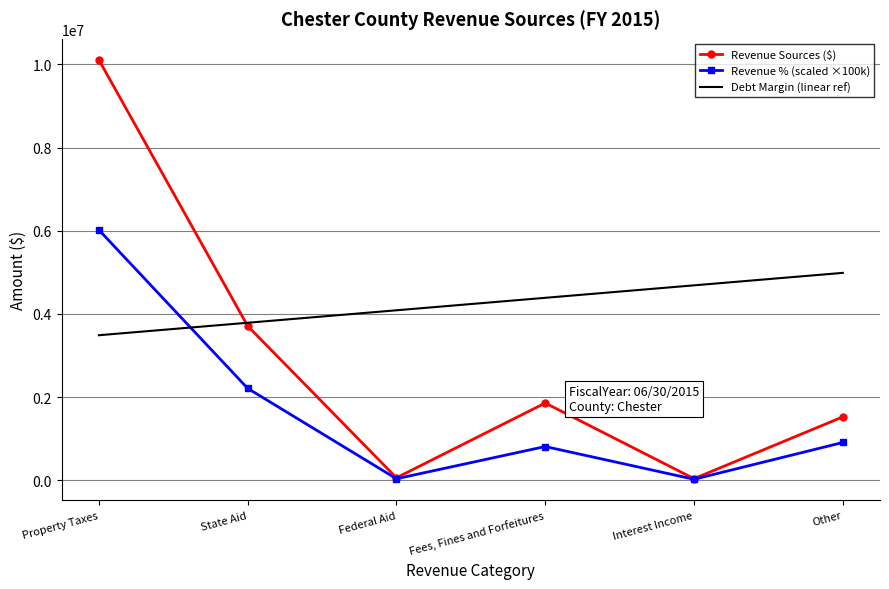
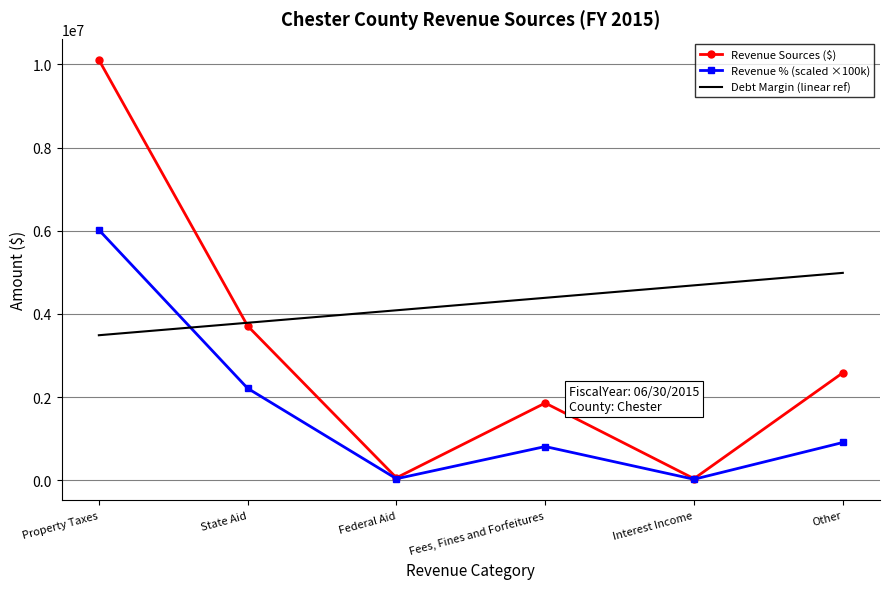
  {
    "Revenue Sources ($)": {
      "Property Taxes": 10100000,
      "State Aid": 3700000,
-     "Other": 1500000
+     "Other": 2600000
    },
    "Revenue % (scaled ×100k)": {
      "Property Taxes": 6000000,
      "State Aid": 2200000,
      "Fees, Fines and Forfeitures": 800000,
      "Other": 900000
    },
    "Debt Margin (linear ref)": {
      "Property Taxes": 3500000,
      "State Aid": 3800000,
      "Federal Aid": 4100000,
      "Fees, Fines and Forfeitures": 4400000,
      "Interest Income": 4700000,
      "Other": 5000000
    }
  }
